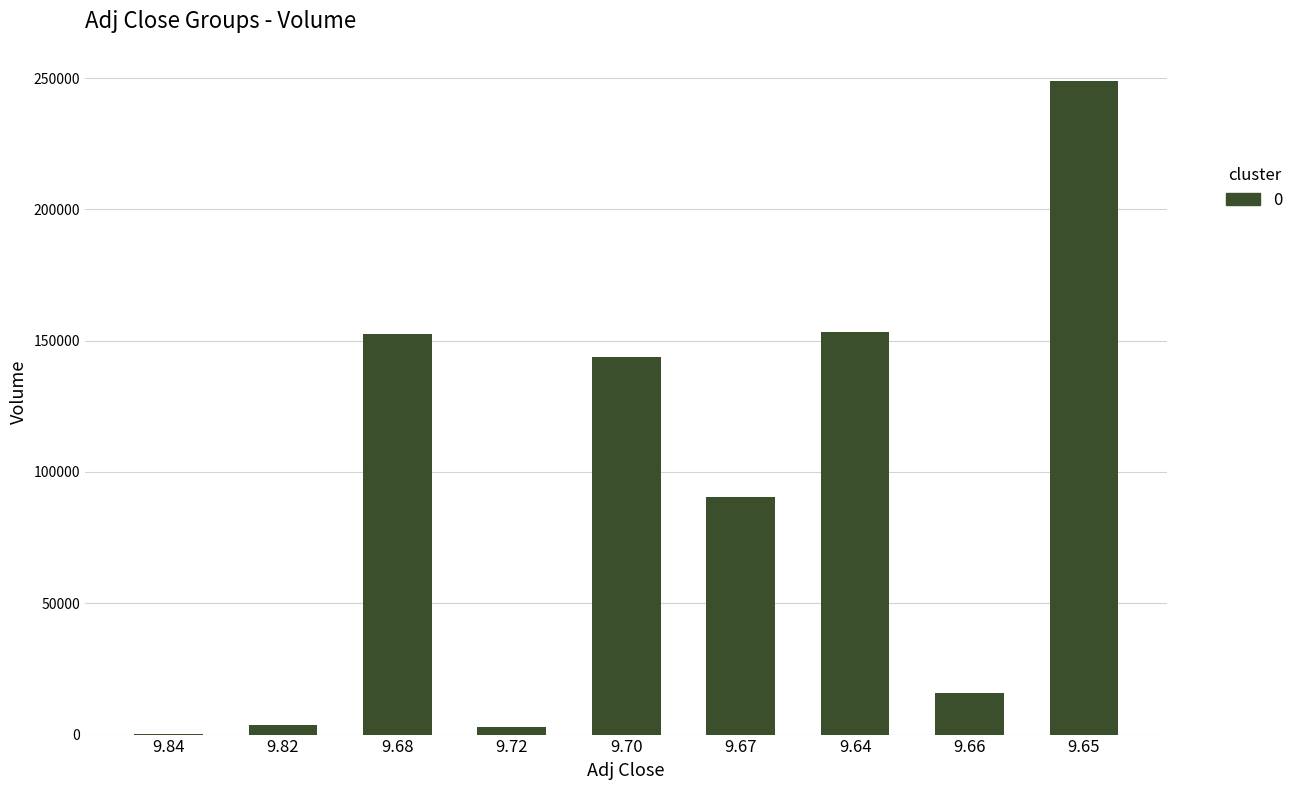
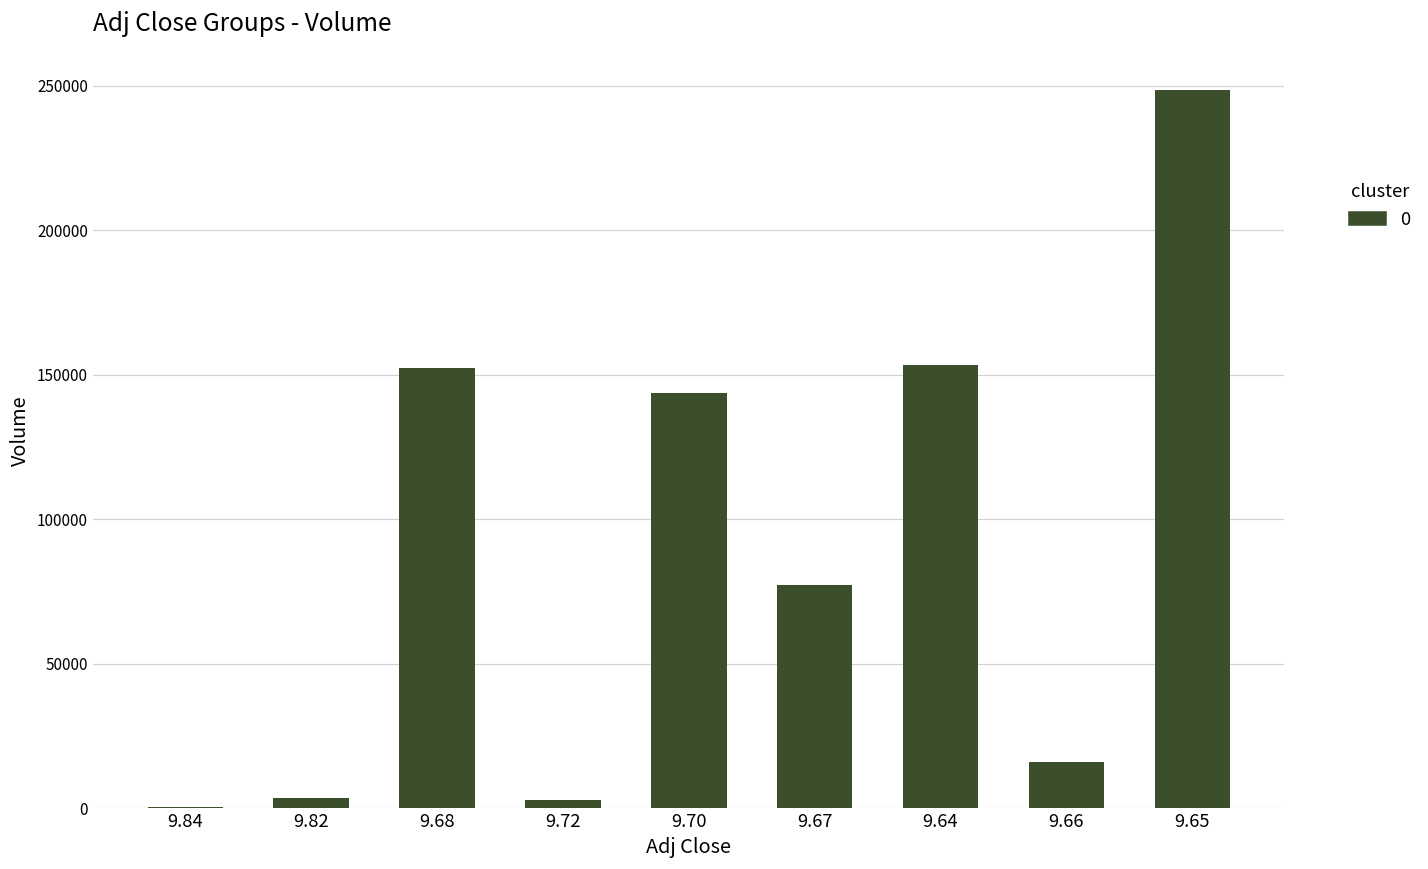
  {
    "9.82": 4000,
    "9.68": 153000,
    "9.72": 3000,
    "9.70": 144000,
-   "9.67": 90000,
+   "9.67": 77000,
    "9.64": 153000,
    "9.66": 16000,
    "9.65": 249000
  }
